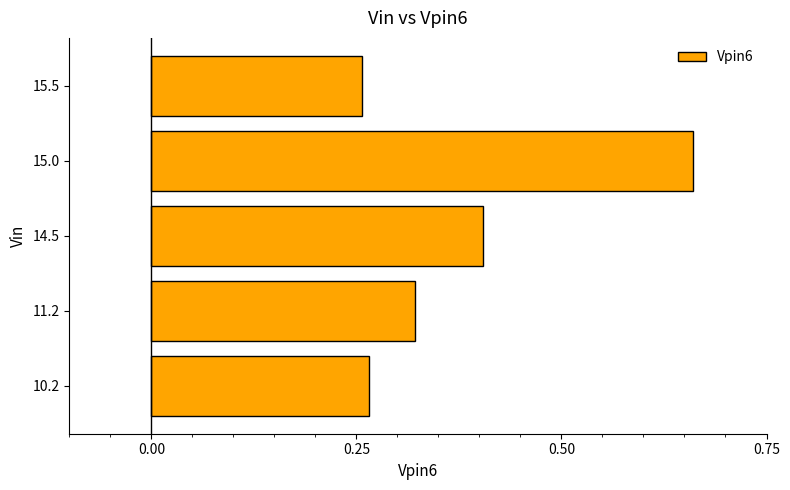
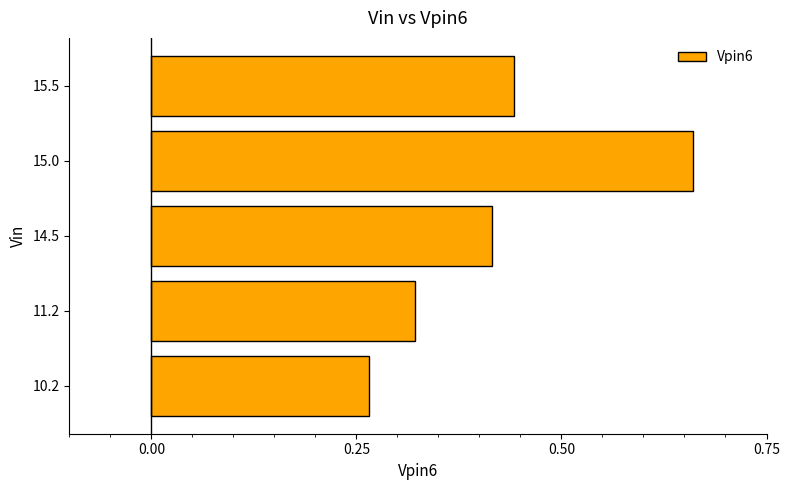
  {
-   "15.5": 0.26,
+   "15.5": 0.44,
    "15.0": 0.66,
-   "14.5": 0.40,
+   "14.5": 0.42,
    "11.2": 0.32,
    "10.2": 0.27
  }
